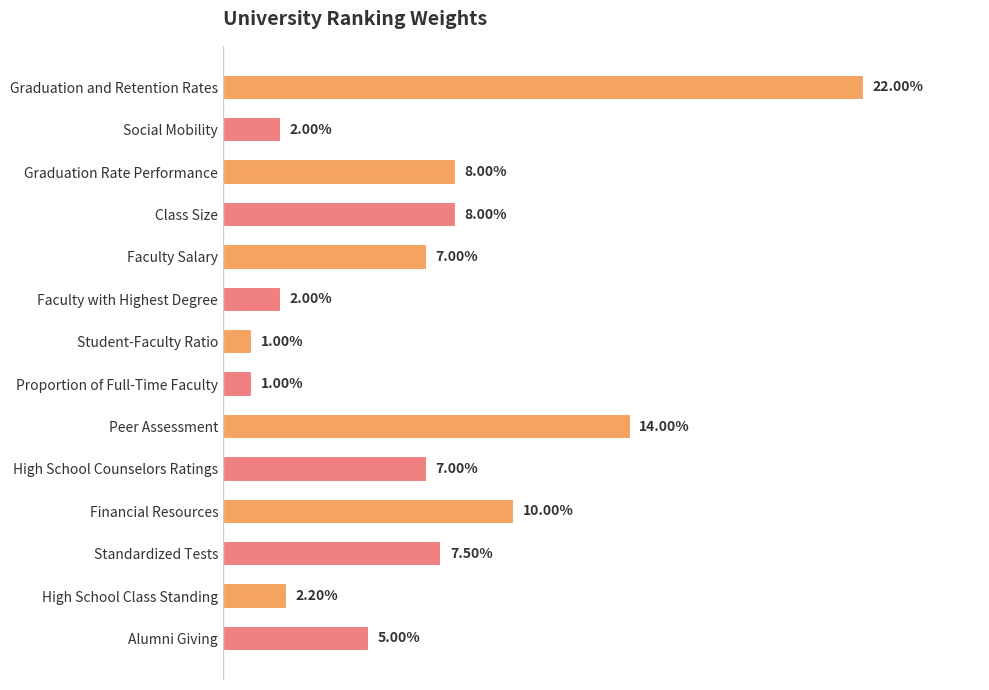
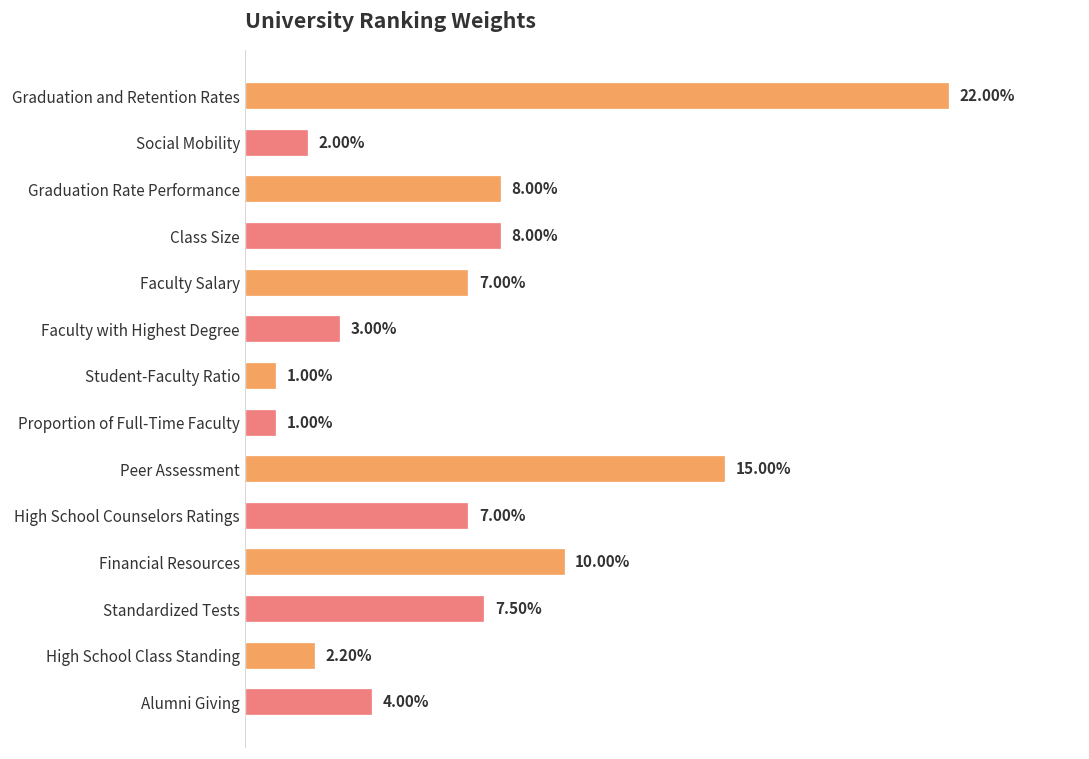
  {
    "Graduation and Retention Rates": "22.00%",
    "Social Mobility": "2.00%",
    "Graduation Rate Performance": "8.00%",
    "Class Size": "8.00%",
    "Faculty Salary": "7.00%",
-   "Faculty with Highest Degree": "2.00%",
+   "Faculty with Highest Degree": "3.00%",
    "Student-Faculty Ratio": "1.00%",
    "Proportion of Full-Time Faculty": "1.00%",
-   "Peer Assessment": "14.00%",
+   "Peer Assessment": "15.00%",
    "High School Counselors Ratings": "7.00%",
    "Financial Resources": "10.00%",
    "Standardized Tests": "7.50%",
    "High School Class Standing": "2.20%",
-   "Alumni Giving": "5.00%"
+   "Alumni Giving": "4.00%"
  }
